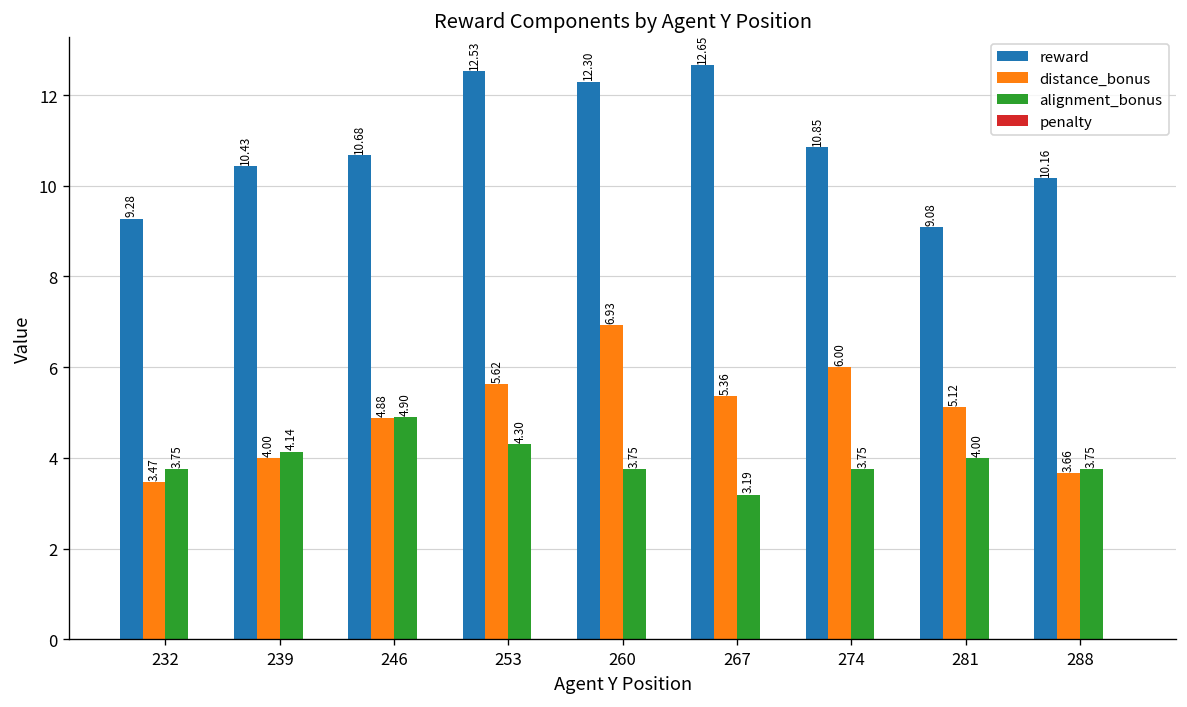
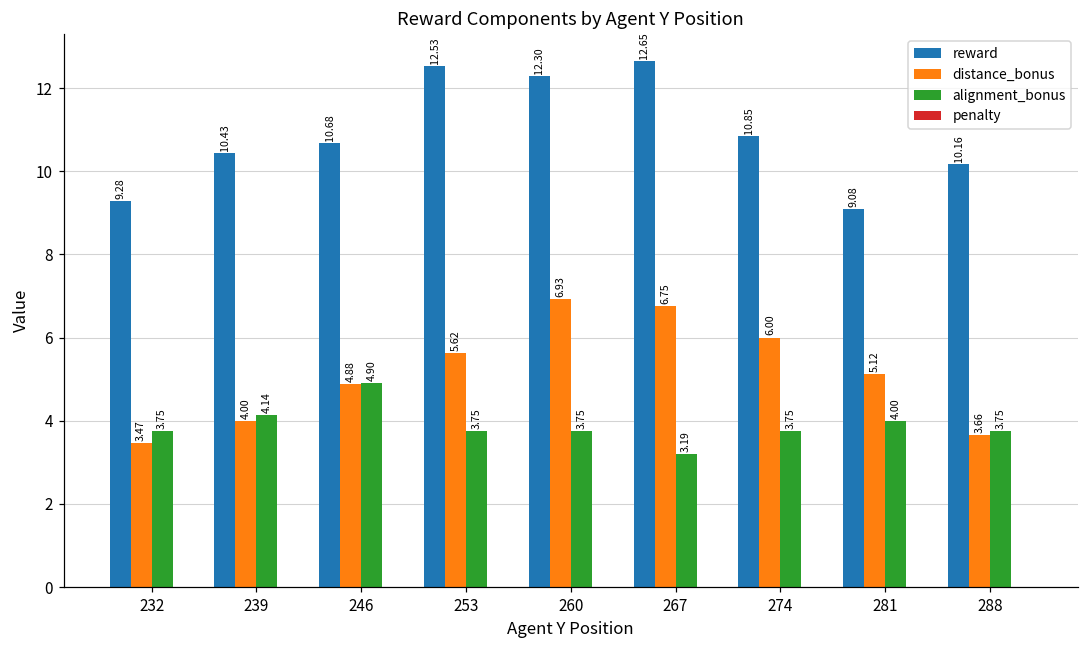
  {
    "reward": {
      "232": 9.28,
      "239": 10.43,
      "246": 10.68,
      "253": 12.53,
      "260": 12.30,
      "267": 12.65,
      "274": 10.85,
      "281": 9.08,
      "288": 10.16
    },
    "distance_bonus": {
      "232": 3.47,
      "239": 4.00,
      "246": 4.88,
      "253": 5.62,
      "260": 6.93,
-     "267": 5.36,
+     "267": 6.75,
      "274": 6.00,
      "281": 5.12,
      "288": 3.66
    },
    "alignment_bonus": {
      "232": 3.75,
      "239": 4.14,
      "246": 4.90,
-     "253": 4.30,
+     "253": 3.75,
      "260": 3.75,
      "267": 3.19,
      "274": 3.75,
      "281": 4.00,
      "288": 3.75
    },
    "penalty": {
      "232": 0.0,
      "239": 0.0,
      "246": 0.0,
      "253": 0.0,
      "260": 0.0,
      "267": 0.0,
      "274": 0.0,
      "281": 0.0,
      "288": 0.0
    }
  }
